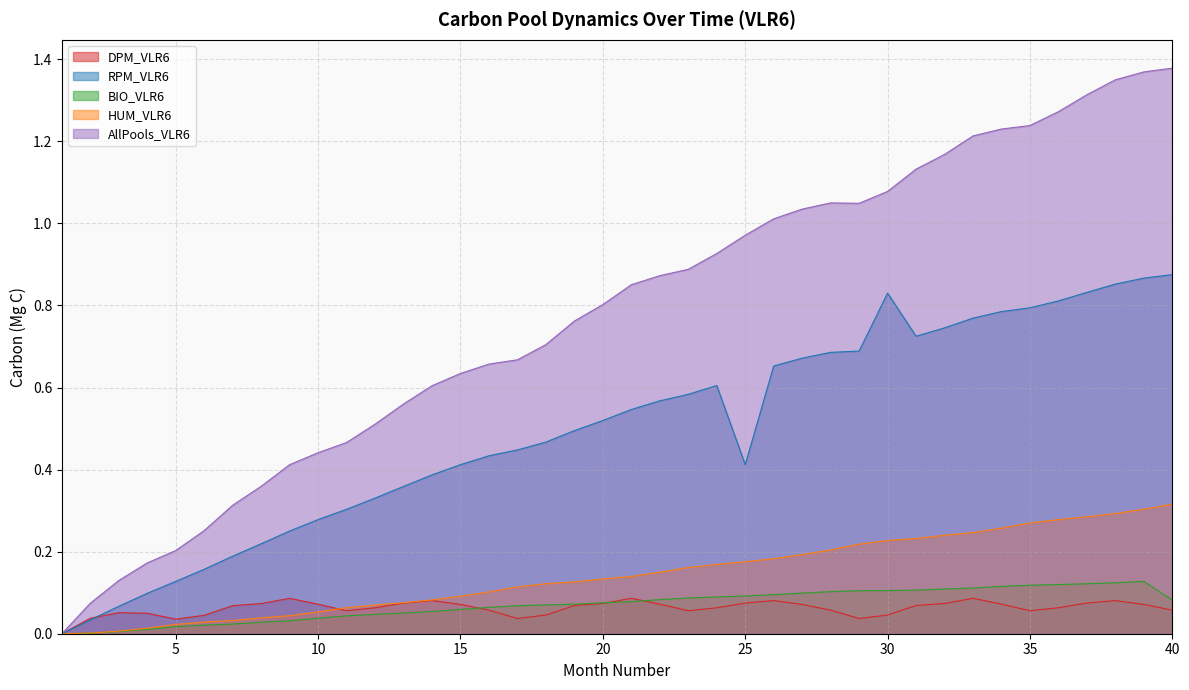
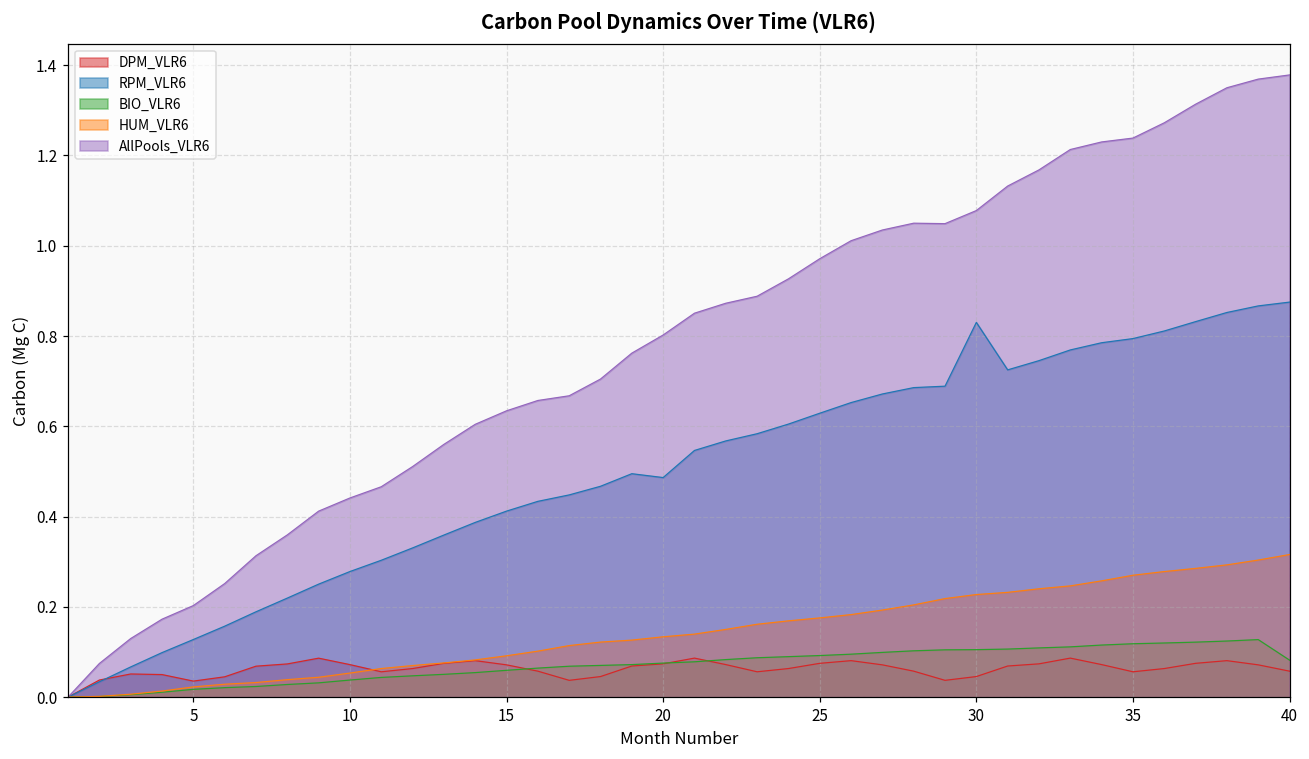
  {
    "DPM_VLR6": {
      "5": 0.04,
      "10": 0.07,
      "15": 0.07,
      "25": 0.07,
      "30": 0.05,
      "35": 0.06,
      "40": 0.06
    },
    "RPM_VLR6": {
      "5": 0.13,
      "10": 0.28,
      "15": 0.41,
-     "20": 0.52,
-     "25": 0.41,
+     "20": 0.49,
+     "25": 0.63,
      "30": 0.83,
      "35": 0.79,
      "40": 0.88
    },
    "BIO_VLR6": {
      "10": 0.04,
      "15": 0.06,
      "25": 0.09,
      "30": 0.11,
      "35": 0.12,
      "40": 0.08
    },
    "HUM_VLR6": {
      "10": 0.05,
      "15": 0.09,
      "20": 0.13,
      "25": 0.18,
      "30": 0.23,
      "35": 0.27,
      "40": 0.32
    },
    "AllPools_VLR6": {
      "5": 0.20,
      "10": 0.44,
      "15": 0.63,
      "20": 0.80,
      "25": 0.97,
      "30": 1.08,
      "35": 1.24,
      "40": 1.38
    }
  }
